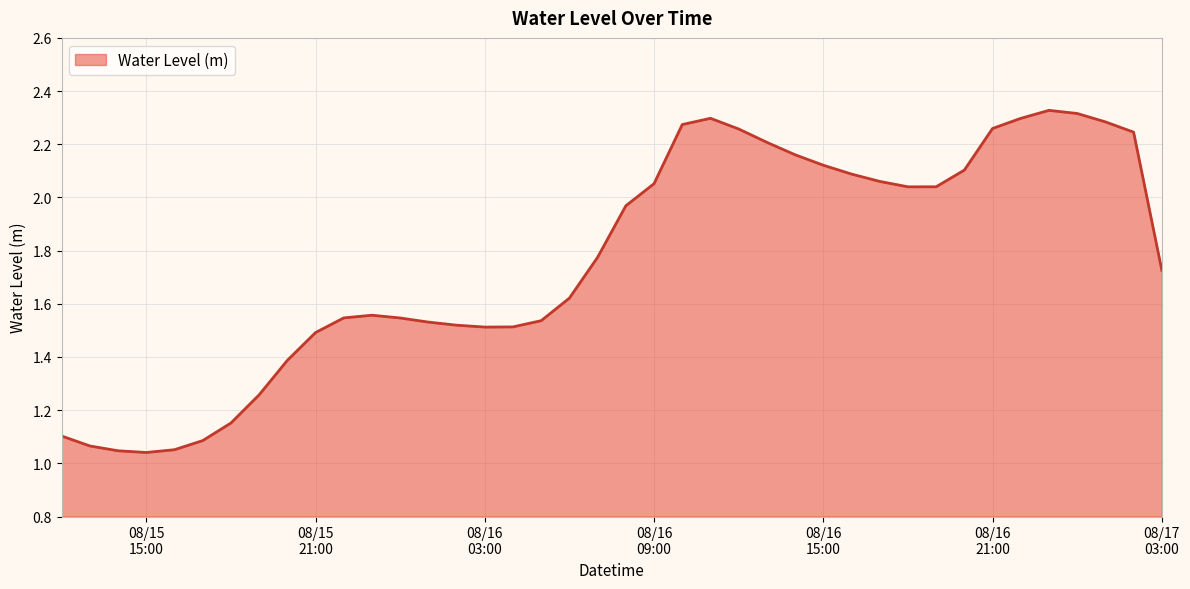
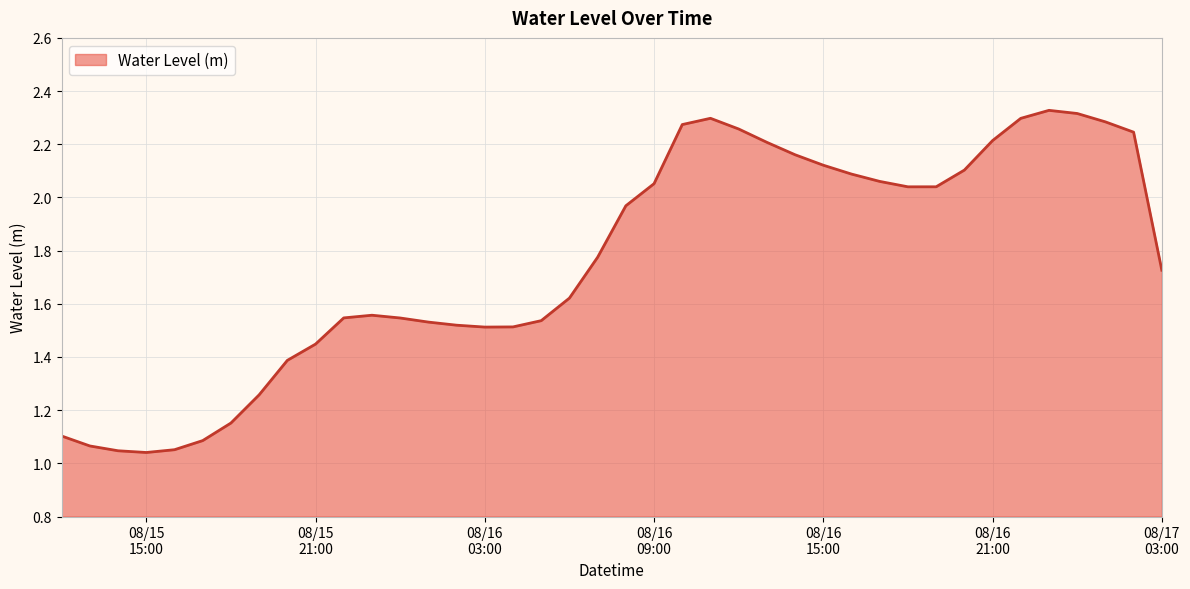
  {
    "08/15 15:00": 1.04,
-   "08/15 21:00": 1.49,
+   "08/15 21:00": 1.45,
    "08/16 03:00": 1.51,
    "08/16 09:00": 2.05,
    "08/16 15:00": 2.12,
-   "08/16 21:00": 2.26,
+   "08/16 21:00": 2.21,
    "08/17 03:00": 1.73
  }
